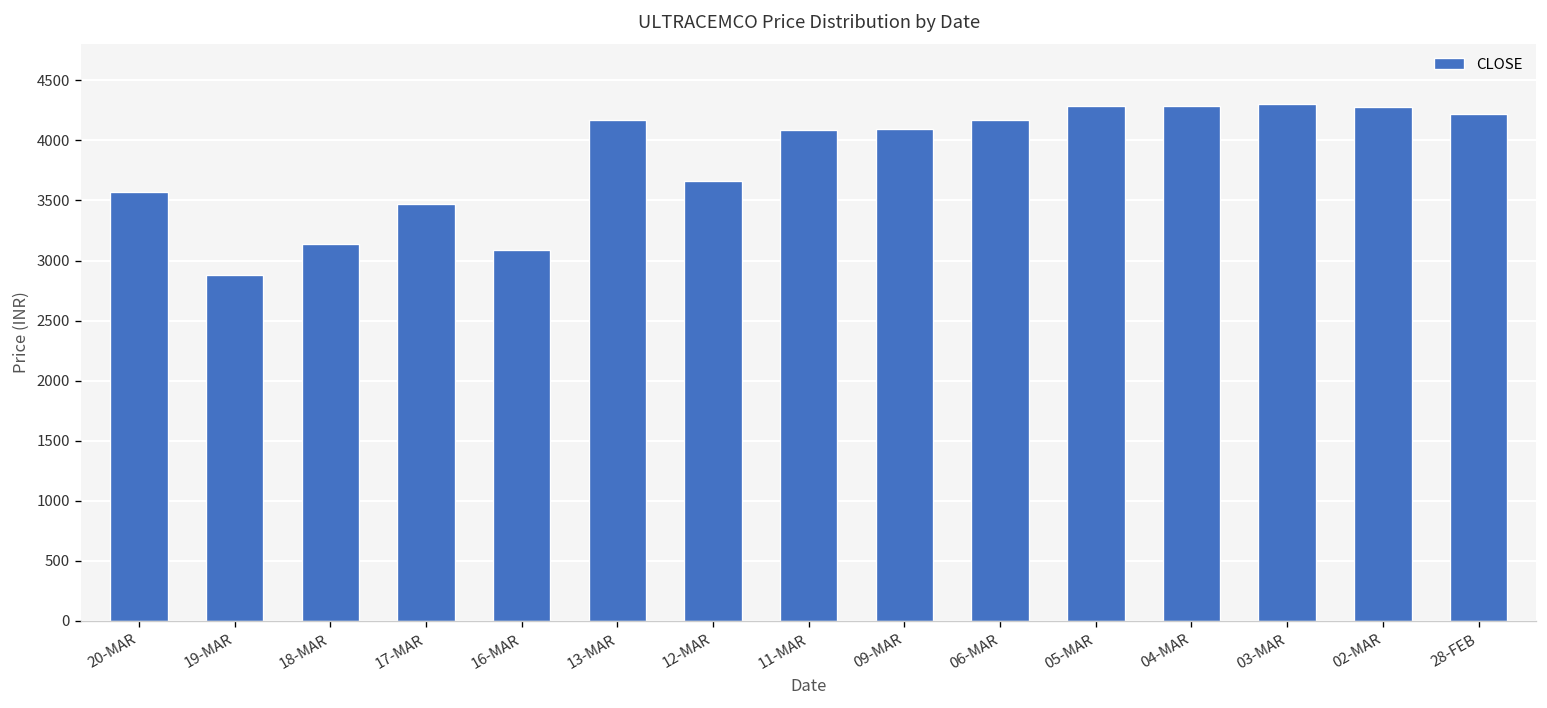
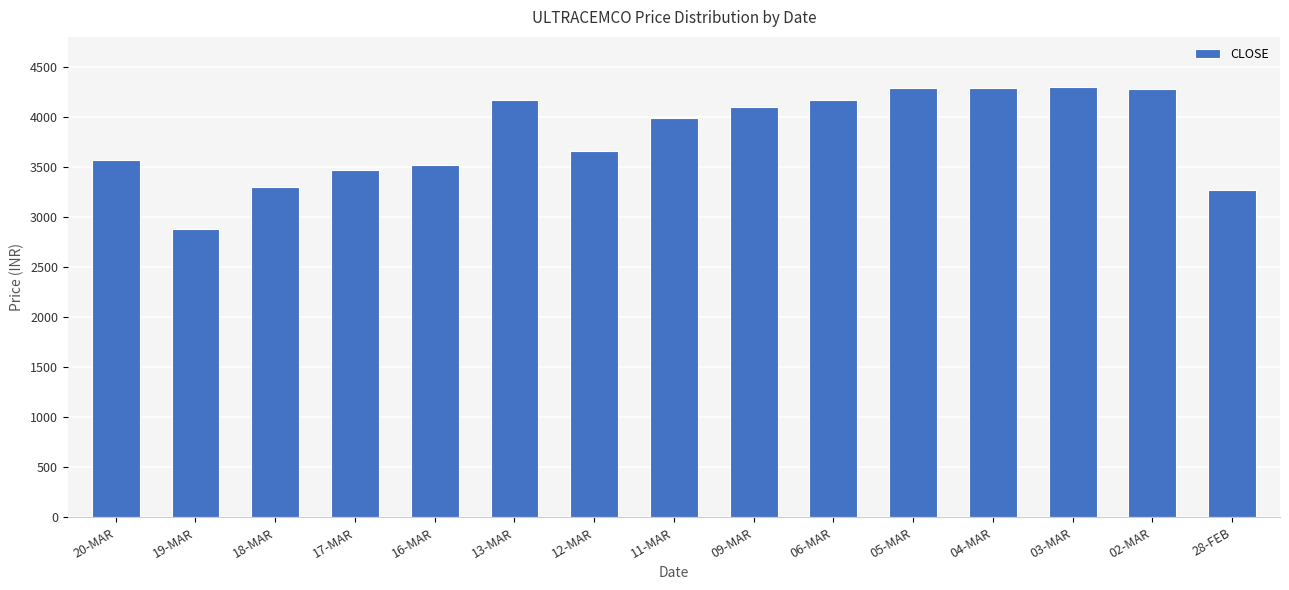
  {
    "20-MAR": 3570,
    "19-MAR": 2880,
-   "18-MAR": 3140,
+   "18-MAR": 3300,
    "17-MAR": 3470,
-   "16-MAR": 3090,
+   "16-MAR": 3520,
    "13-MAR": 4170,
    "12-MAR": 3660,
-   "11-MAR": 4090,
+   "11-MAR": 3990,
    "09-MAR": 4100,
    "06-MAR": 4170,
    "05-MAR": 4290,
    "04-MAR": 4290,
    "03-MAR": 4300,
    "02-MAR": 4280,
-   "28-FEB": 4220
+   "28-FEB": 3270
  }
